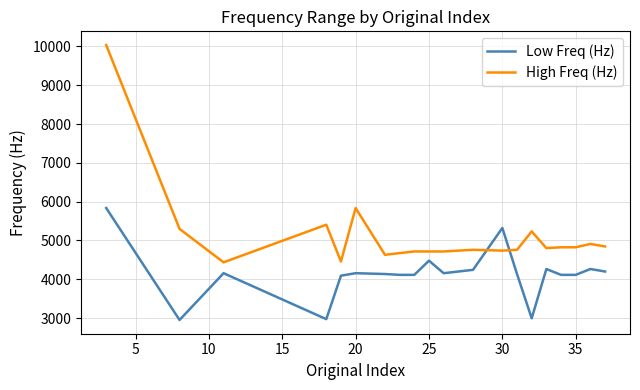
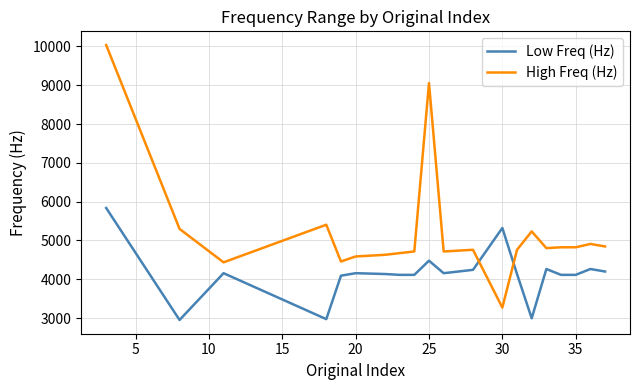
  {
    "Low Freq (Hz)": {
      "20": 4200,
      "25": 4500,
      "30": 5300,
      "35": 4100
    },
    "High Freq (Hz)": {
-     "20": 5800,
-     "25": 4700,
-     "30": 4700,
+     "20": 4600,
+     "25": 9100,
+     "30": 3300,
      "35": 4800
    }
  }
